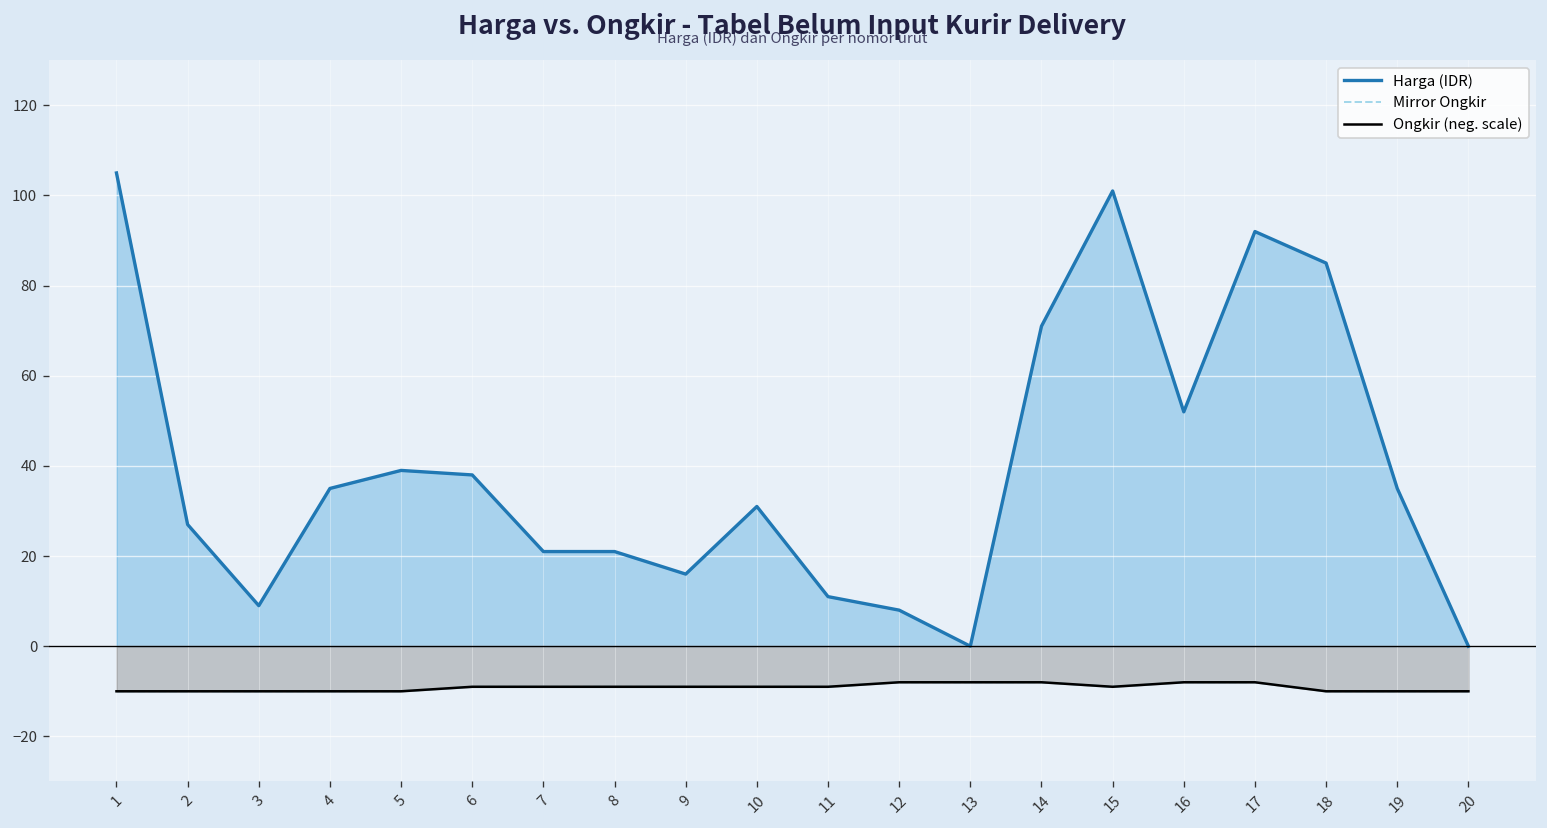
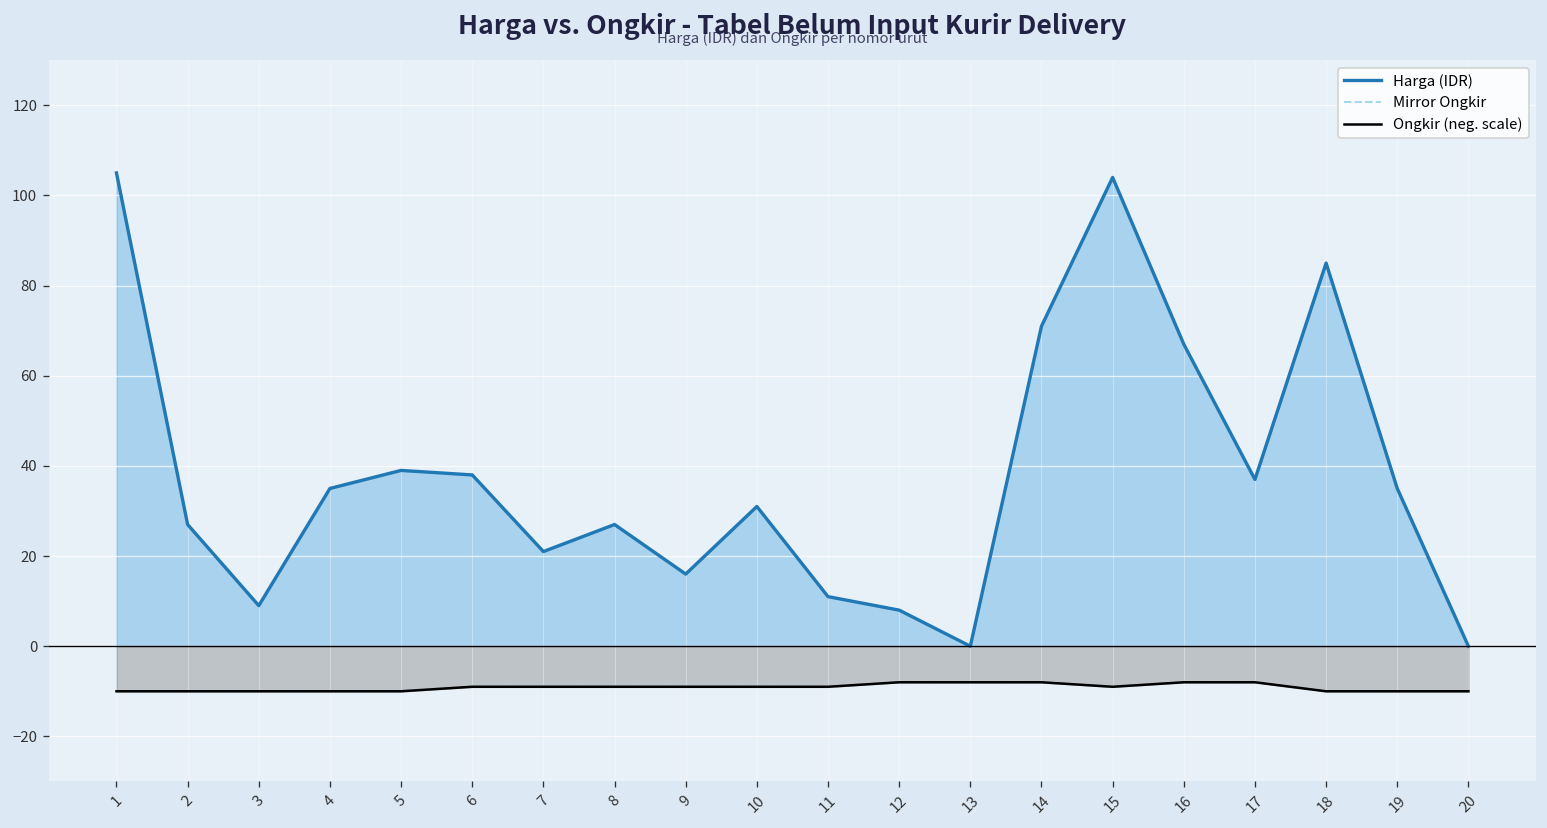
  {
    "Harga (IDR)": {
      "1": 105,
      "2": 27,
      "3": 9,
      "4": 35,
      "5": 39,
      "6": 38,
      "7": 21,
-     "8": 21,
+     "8": 27,
      "9": 16,
      "10": 31,
      "11": 11,
      "12": 8,
      "14": 71,
-     "15": 101,
-     "16": 52,
-     "17": 92,
+     "15": 104,
+     "16": 67,
+     "17": 37,
      "18": 85,
      "19": 35
    },
    "Ongkir (neg. scale)": {
      "1": -10,
      "2": -10,
      "3": -10,
      "4": -10,
      "5": -10,
      "6": -9,
      "7": -9,
      "8": -9,
      "9": -9,
      "10": -9,
      "11": -9,
      "12": -8,
      "13": -8,
      "14": -8,
      "15": -9,
      "16": -8,
      "17": -8,
      "18": -10,
      "19": -10,
      "20": -10
    }
  }
